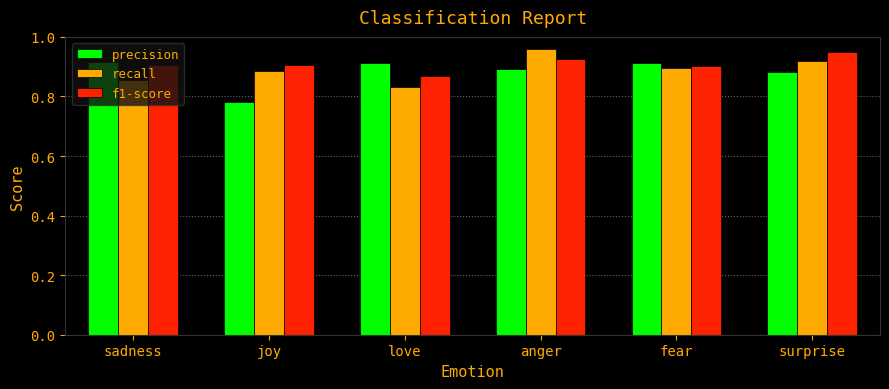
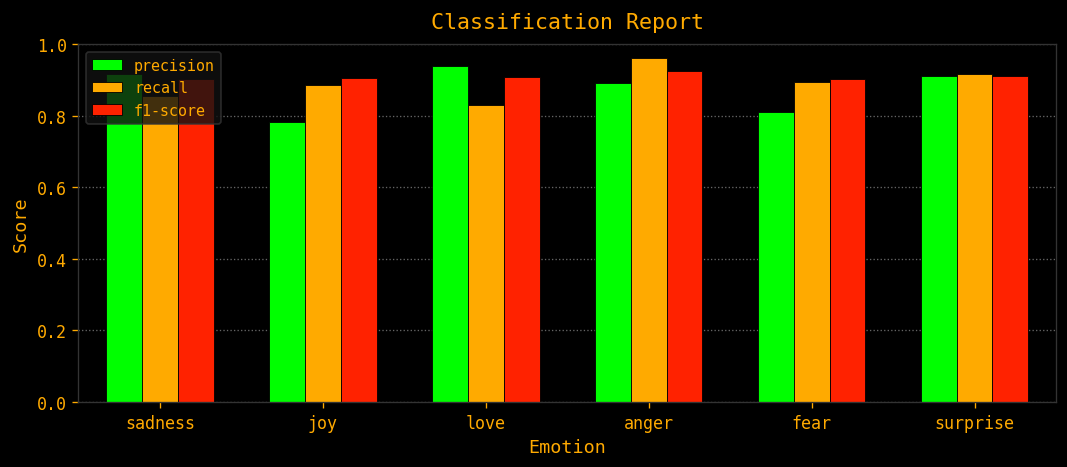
  {
    "precision": {
      "joy": 0.78,
-     "love": 0.91,
+     "love": 0.94,
      "anger": 0.89,
-     "fear": 0.91,
-     "surprise": 0.88
+     "fear": 0.81,
+     "surprise": 0.91
    },
    "recall": {
      "joy": 0.89,
      "love": 0.83,
      "anger": 0.96,
      "fear": 0.90,
      "surprise": 0.92
    },
    "f1-score": {
      "joy": 0.91,
-     "love": 0.87,
+     "love": 0.91,
      "anger": 0.93,
      "fear": 0.90,
-     "surprise": 0.95
+     "surprise": 0.91
    }
  }
